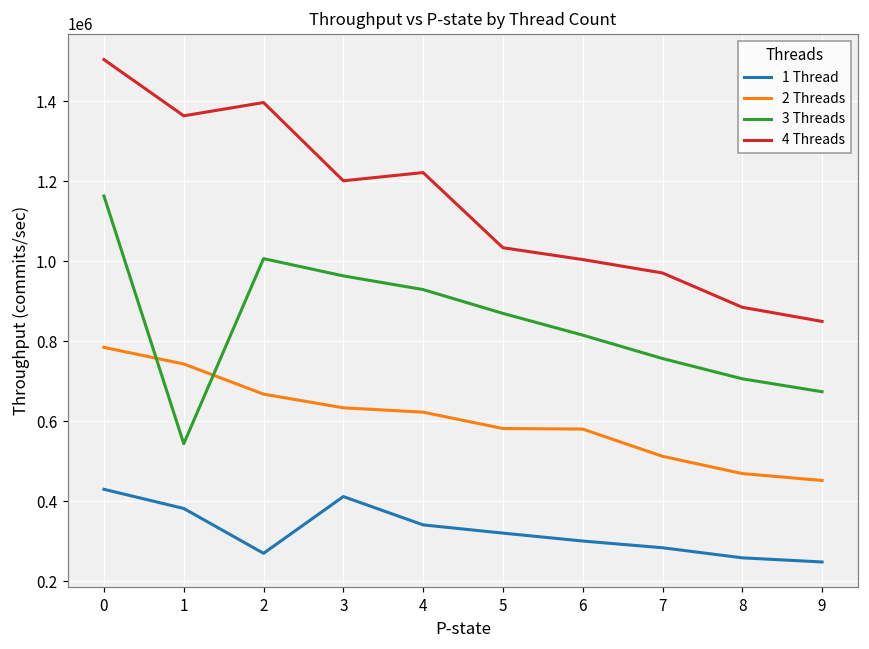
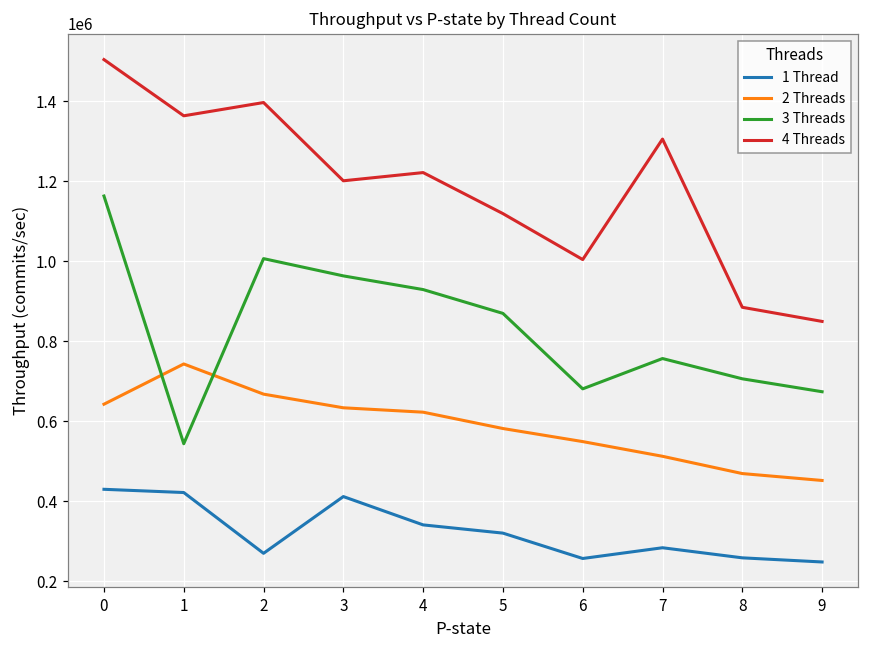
  {
    "1 Thread": {
      "0": 430000,
-     "1": 380000,
+     "1": 420000,
      "2": 270000,
      "3": 410000,
      "4": 340000,
      "5": 320000,
-     "6": 300000,
+     "6": 260000,
      "7": 280000,
      "8": 260000,
      "9": 250000
    },
    "2 Threads": {
-     "0": 780000,
+     "0": 640000,
      "1": 740000,
      "2": 670000,
      "3": 630000,
      "4": 620000,
      "5": 580000,
-     "6": 580000,
+     "6": 550000,
      "7": 510000,
      "8": 470000,
      "9": 450000
    },
    "3 Threads": {
      "0": 1160000,
      "1": 540000,
      "2": 1010000,
      "3": 960000,
      "4": 930000,
      "5": 870000,
-     "6": 820000,
+     "6": 680000,
      "7": 760000,
      "8": 710000,
      "9": 670000
    },
    "4 Threads": {
      "0": 1500000,
      "1": 1360000,
      "2": 1400000,
      "3": 1200000,
      "4": 1220000,
-     "5": 1030000,
+     "5": 1120000,
      "6": 1000000,
-     "7": 970000,
+     "7": 1310000,
      "8": 890000,
      "9": 850000
    }
  }
